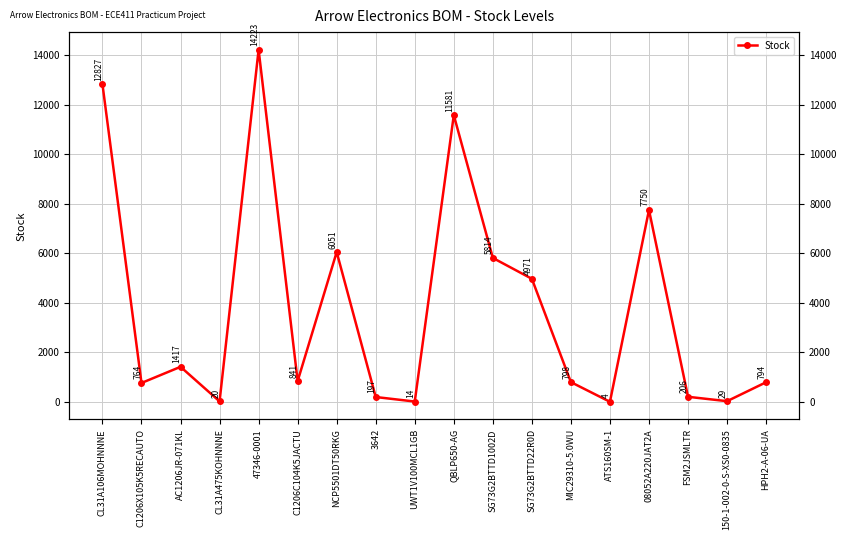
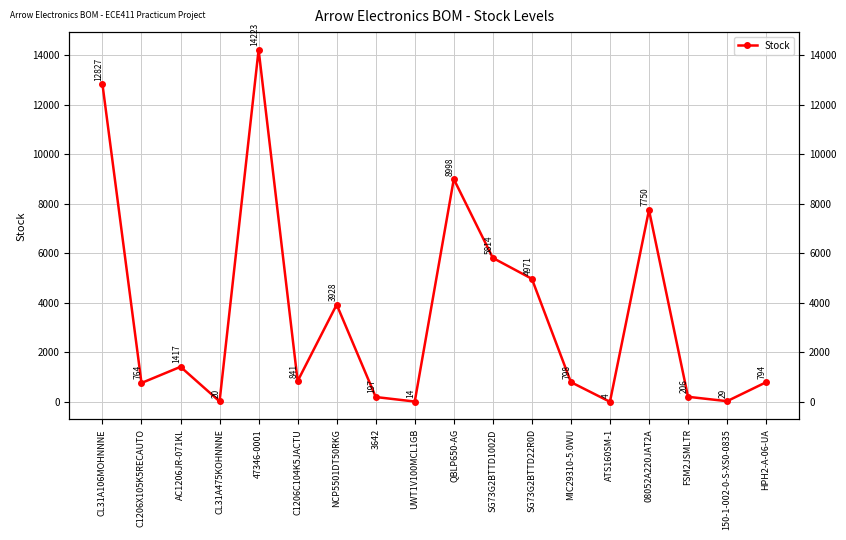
  {
    "CL31A106MOHNNNE": 12827,
    "C1206X105K5RECAUTO": 764,
    "AC1206JR-071KL": 1417,
    "CL31A475KOHNNNE": 20,
    "47346-0001": 14223,
    "C1206C104K5JACTU": 841,
-   "NCP5501DT50RKG": 6051,
+   "NCP5501DT50RKG": 3928,
    "3642": 197,
    "UWT1V100MCL1GB": 14,
-   "QBLP650-AG": 11581,
+   "QBLP650-AG": 8998,
    "SG73G2BTTD1002D": 5814,
    "SG73G2BTTD22R0D": 4971,
    "MIC29310-5.0WU": 798,
    "ATS160SM-1": 4,
    "08052A220JAT2A": 7750,
    "FSM2JSMLTR": 206,
    "150-1-002-0-S-XS0-0835": 29,
    "HPH2-A-06-UA": 794
  }
